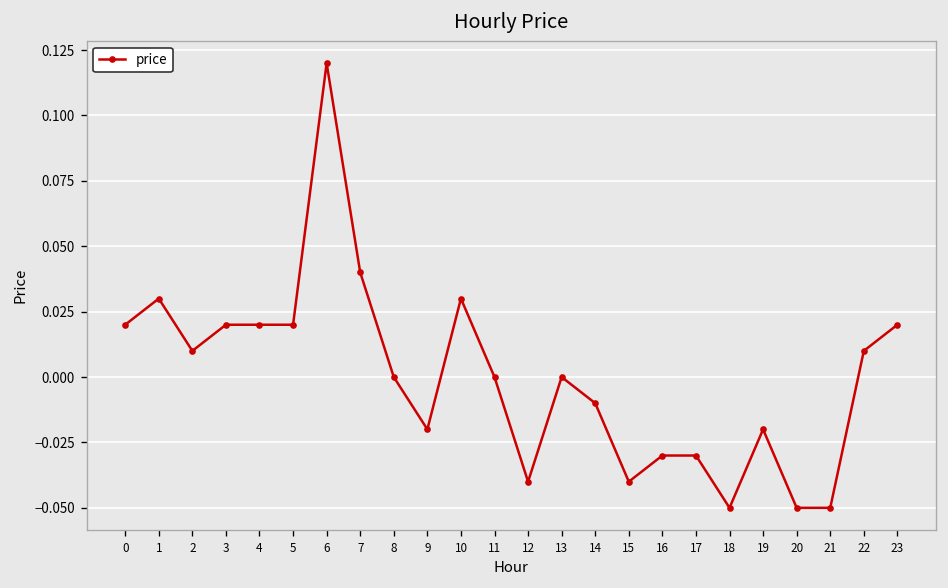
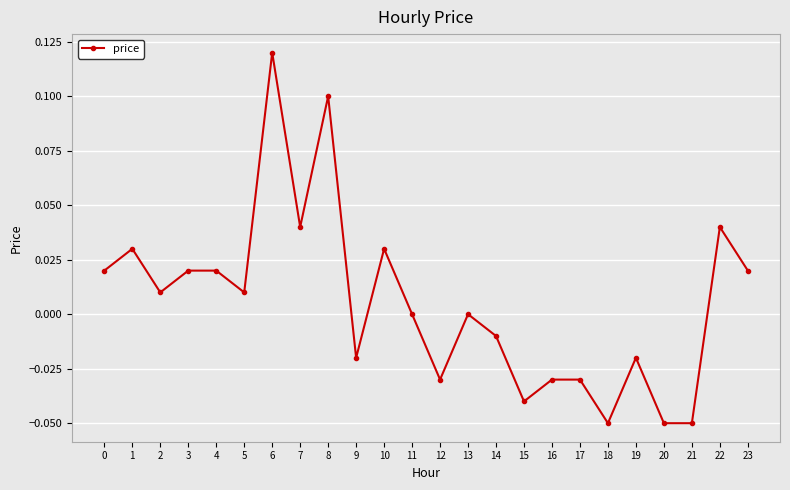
  {
    "0": 0.02,
    "1": 0.03,
    "2": 0.01,
    "3": 0.02,
    "4": 0.02,
-   "5": 0.02,
+   "5": 0.01,
    "6": 0.12,
    "7": 0.04,
-   "8": 0.0,
+   "8": 0.1,
    "9": -0.02,
    "10": 0.03,
    "11": 0.00,
-   "12": -0.04,
+   "12": -0.03,
    "13": 0.00,
    "14": -0.01,
    "15": -0.04,
    "16": -0.03,
    "17": -0.03,
    "18": -0.05,
    "19": -0.02,
    "20": -0.05,
    "21": -0.05,
-   "22": 0.01,
+   "22": 0.04,
    "23": 0.02
  }
